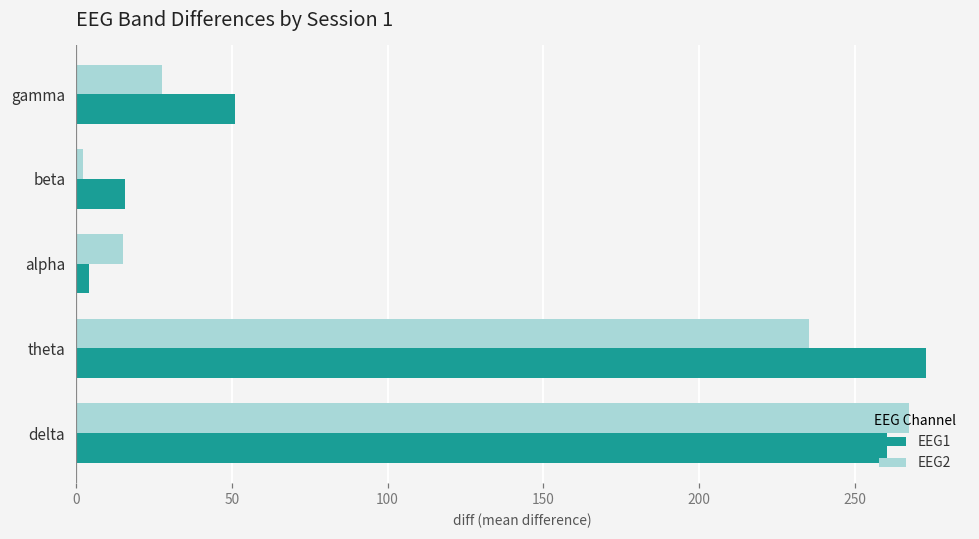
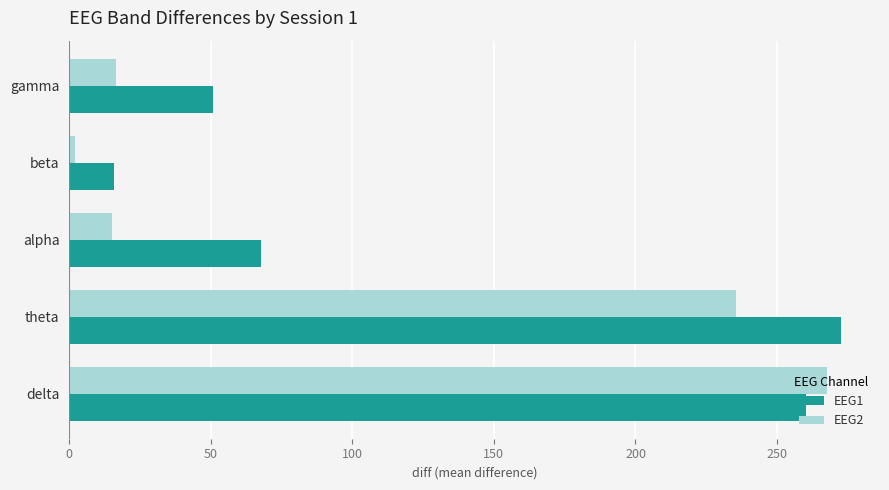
  {
    "EEG1": {
      "gamma": 51,
      "beta": 16,
-     "alpha": 4,
+     "alpha": 68,
      "theta": 273,
      "delta": 260
    },
    "EEG2": {
-     "gamma": 28,
+     "gamma": 16,
      "beta": 2,
      "alpha": 15,
      "theta": 235,
      "delta": 268
    }
  }
